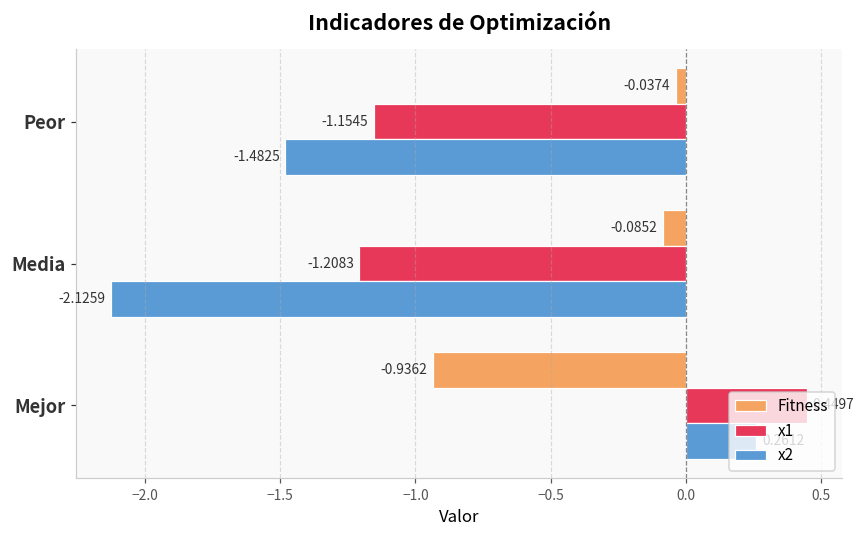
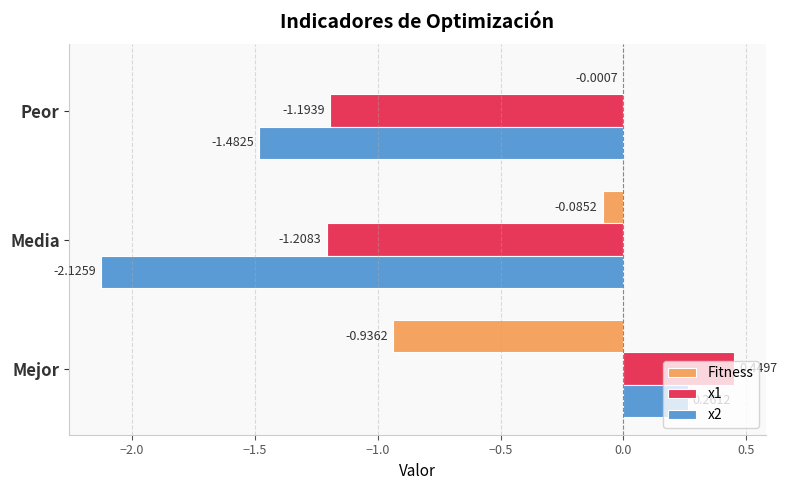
  {
    "Fitness": {
-     "Peor": -0.0374,
+     "Peor": -0.0007,
      "Media": -0.0852,
      "Mejor": -0.9362
    },
    "x1": {
-     "Peor": -1.1545,
+     "Peor": -1.1939,
      "Media": -1.2083
    },
    "x2": {
      "Peor": -1.4825,
      "Media": -2.1259
    }
  }
